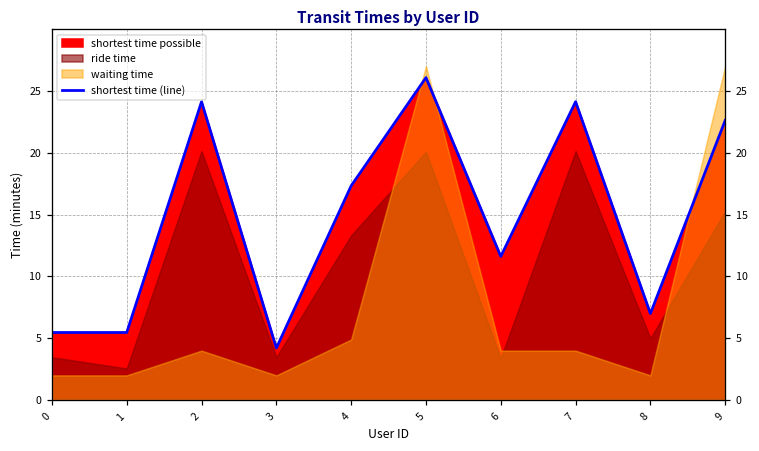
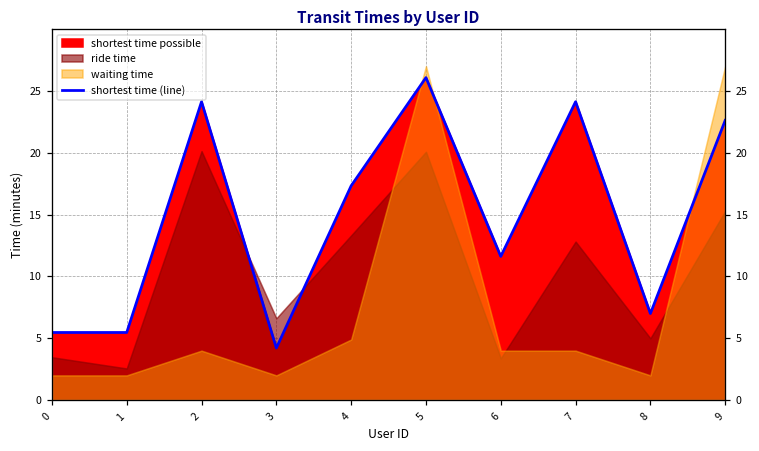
  {
    "shortest time possible": {
      "0": 5.5,
      "1": 5.5,
      "3": 4.2,
      "4": 17.3,
      "5": 26.1,
      "6": 11.6,
      "7": 24.1,
      "8": 7.0,
      "9": 22.6
    },
    "ride time": {
      "0": 3.5,
      "1": 2.6,
      "2": 20.1,
-     "3": 3.5,
+     "3": 6.6,
      "4": 13.3,
      "5": 20.1,
      "6": 3.4,
-     "7": 20.1,
+     "7": 12.8,
      "8": 5.0,
      "9": 15.3
    },
    "waiting time": {
      "0": 2.0,
      "1": 2.0,
      "2": 4.0,
      "3": 2.0,
      "4": 4.9,
      "5": 27.0,
      "6": 4.0,
      "7": 4.0,
      "8": 2.0,
      "9": 27.0
    }
  }
